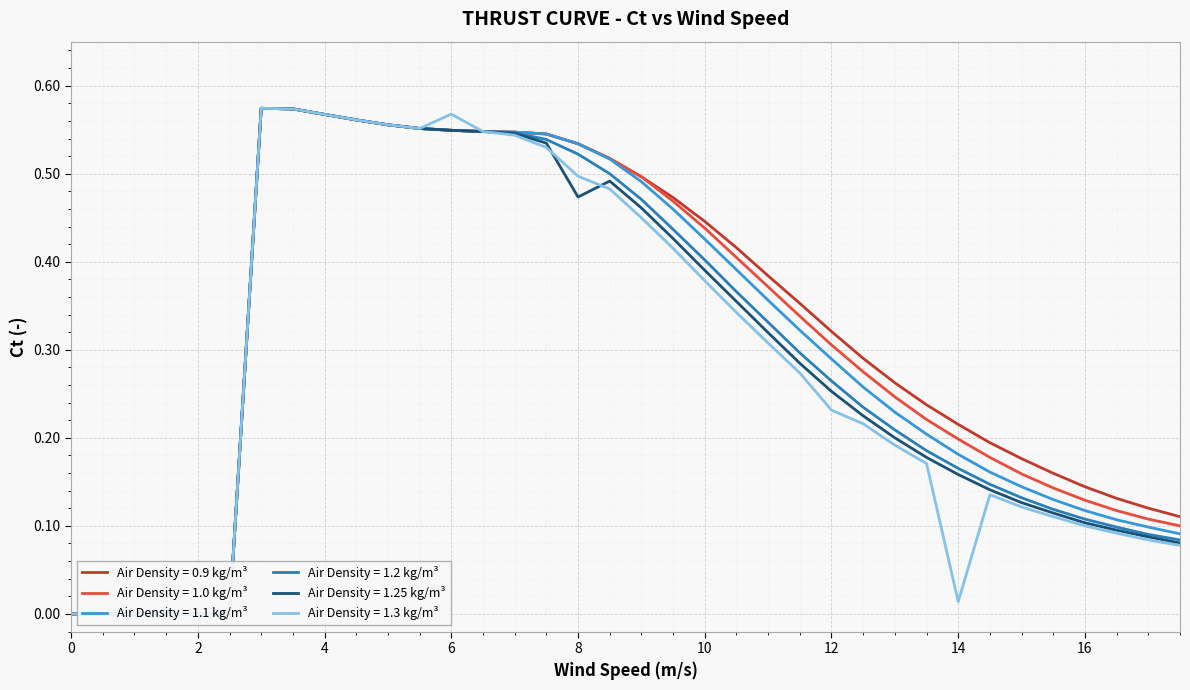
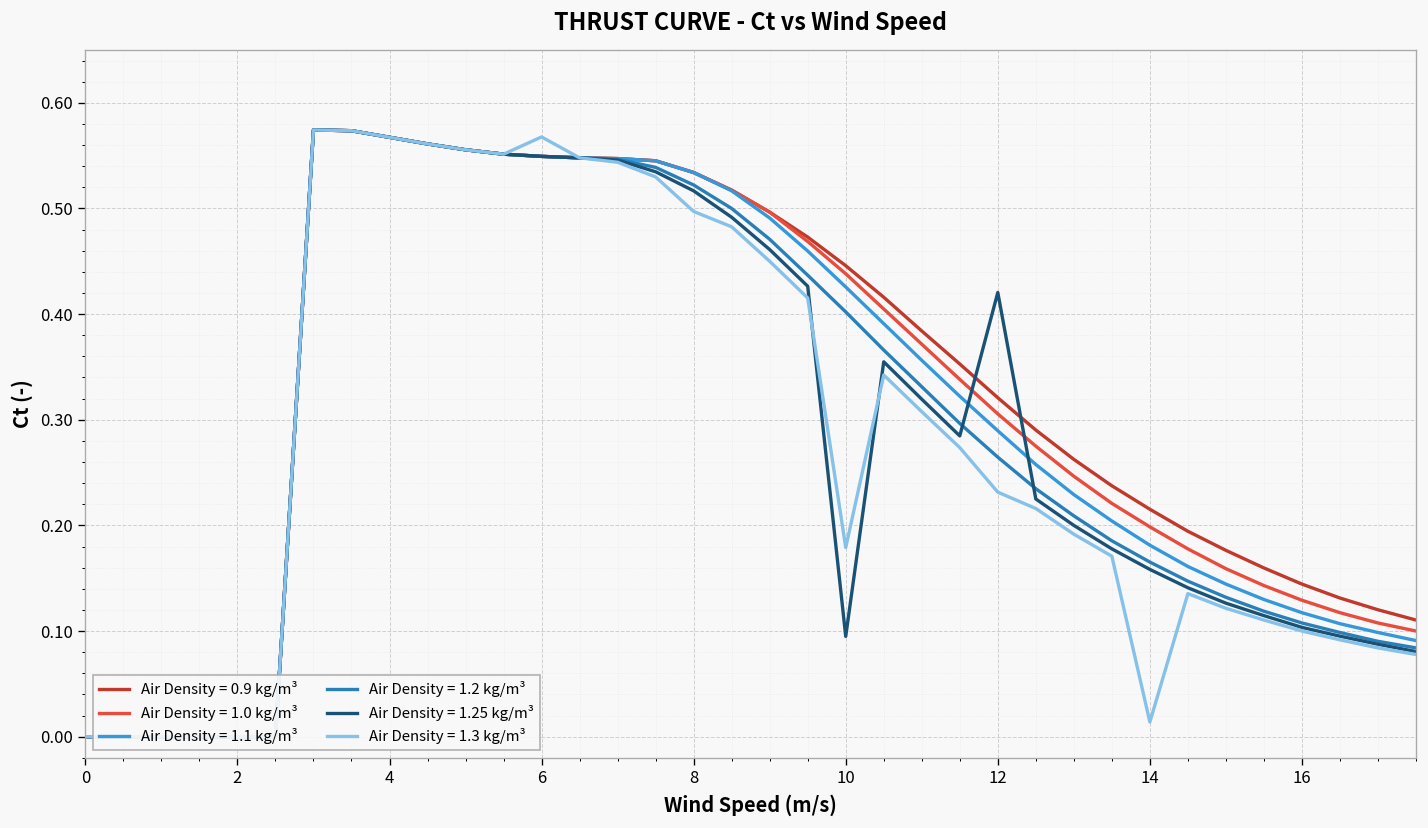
  {
    "Air Density = 1.25 kg/m³": {
-     "8": 0.47,
-     "10": 0.39,
-     "12": 0.25,
+     "8": 0.52,
+     "10": 0.09,
+     "12": 0.42,
      "14": 0.16,
      "16": 0.10
    },
    "Air Density = 1.3 kg/m³": {
      "6": 0.57,
      "8": 0.50,
-     "10": 0.38,
+     "10": 0.18,
      "12": 0.23,
      "14": 0.01,
      "16": 0.10
    }
  }
